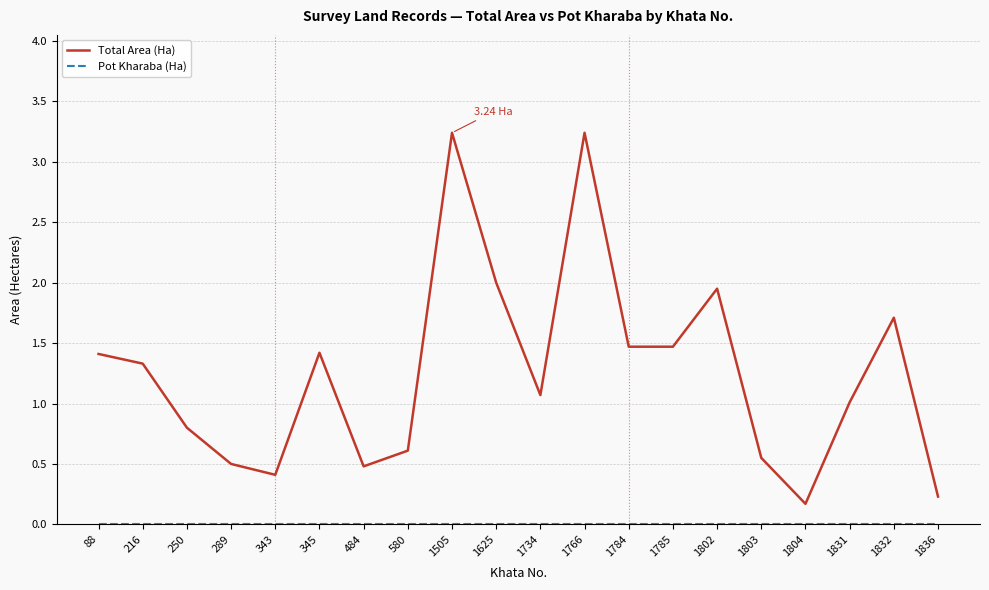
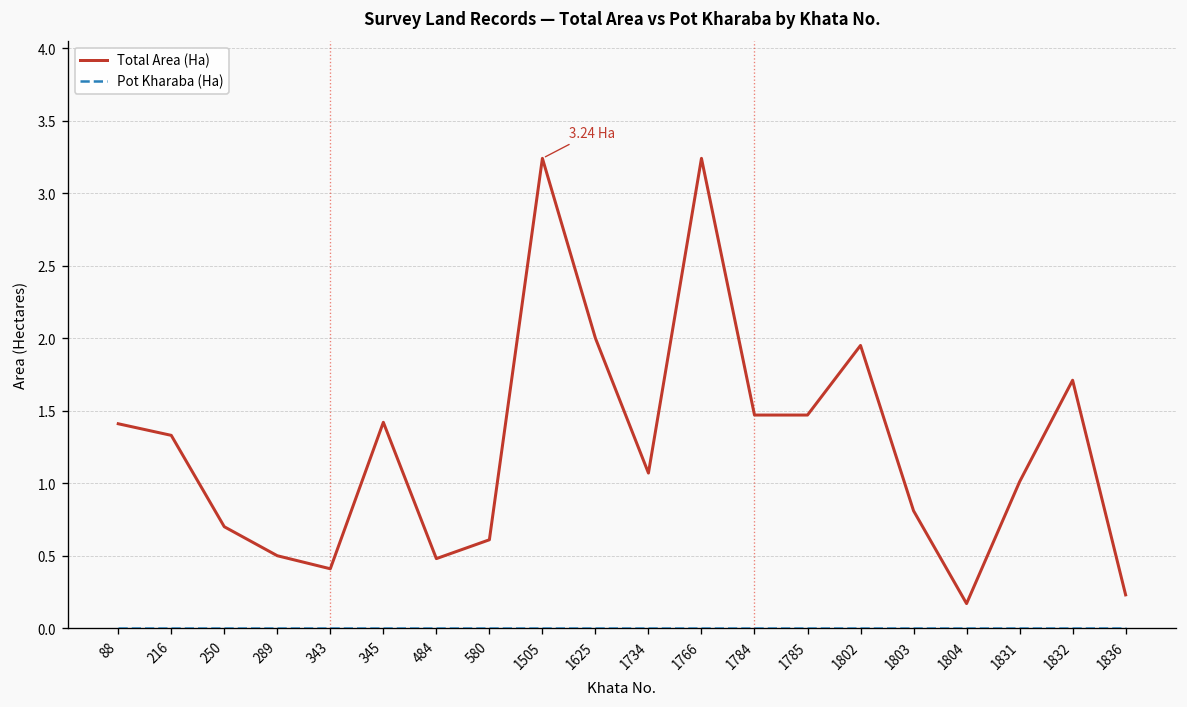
  {
    "Total Area (Ha)": {
      "88": 1.41,
      "216": 1.33,
-     "250": 0.8,
+     "250": 0.7,
      "289": 0.50,
      "343": 0.41,
      "345": 1.42,
      "484": 0.48,
      "580": 0.61,
      "1625": 2.00,
      "1734": 1.07,
      "1766": 3.24,
      "1784": 1.47,
      "1785": 1.47,
      "1802": 1.95,
-     "1803": 0.55,
+     "1803": 0.81,
      "1804": 0.17,
      "1831": 1.01,
      "1832": 1.71,
      "1836": 0.23
    },
    "Pot Kharaba (Ha)": {
      "88": 0.00,
      "216": 0.00,
      "250": 0.00,
      "289": 0.00,
      "343": 0.00,
      "345": 0.00,
      "484": 0.00,
      "580": 0.00,
      "1505": 0.00,
      "1625": 0.00,
      "1734": 0.00,
      "1766": 0.00,
      "1784": 0.00,
      "1785": 0.00,
      "1802": 0.00,
      "1803": 0.00,
      "1804": 0.00,
      "1831": 0.00,
      "1832": 0.00,
      "1836": 0.00
    }
  }
